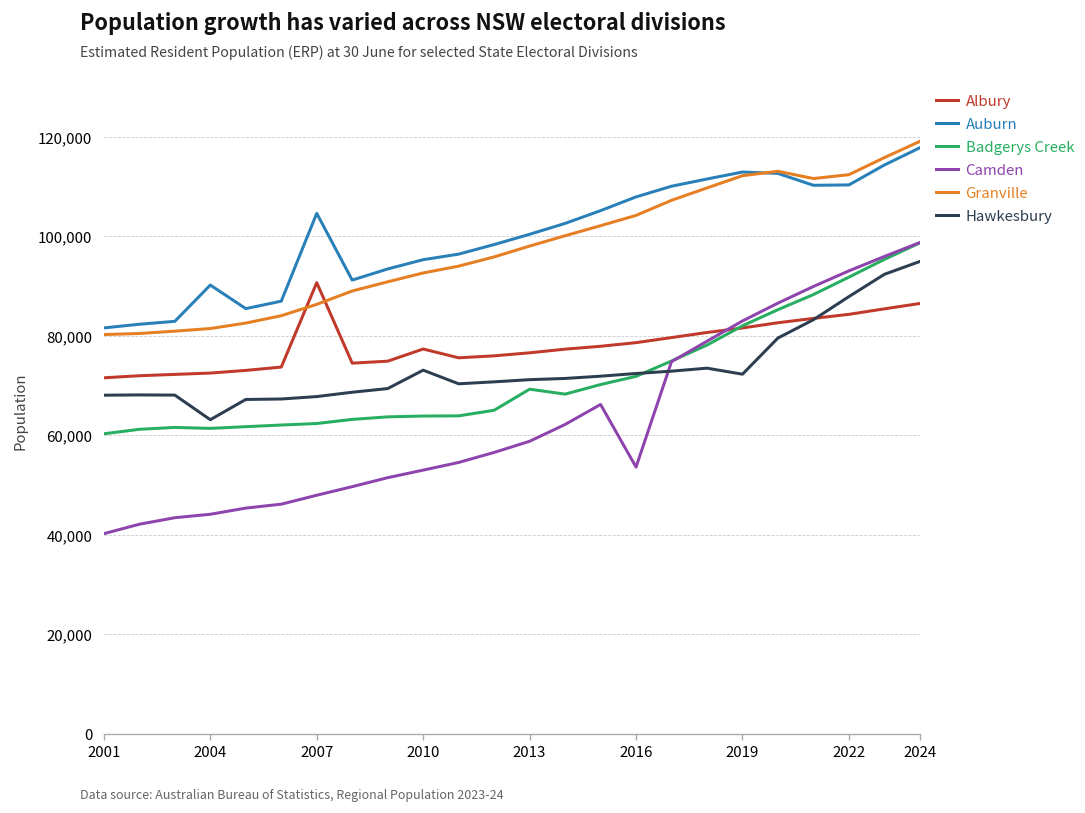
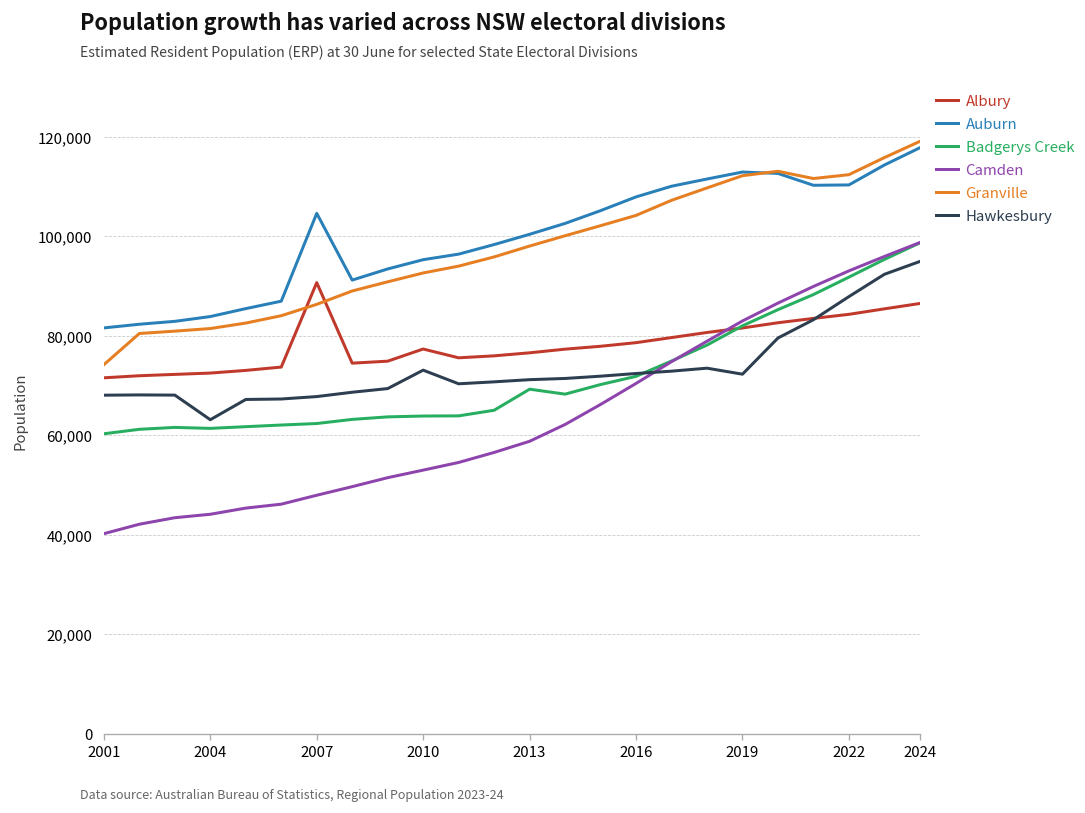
  {
    "Albury": {
      "2001": "72,000",
      "2004": "73,000",
      "2007": "91,000",
      "2010": "77,000",
      "2013": "77,000",
      "2016": "79,000",
      "2022": "84,000",
      "2024": "86,000"
    },
    "Auburn": {
      "2001": "82,000",
-     "2004": "90,000",
+     "2004": "84,000",
      "2007": "105,000",
      "2010": "95,000",
      "2013": "100,000",
      "2016": "108,000",
      "2019": "113,000",
      "2022": "110,000",
      "2024": "118,000"
    },
    "Badgerys Creek": {
      "2001": "60,000",
      "2004": "61,000",
      "2007": "62,000",
      "2010": "64,000",
      "2013": "69,000",
      "2022": "92,000"
    },
    "Camden": {
      "2001": "40,000",
      "2004": "44,000",
      "2007": "48,000",
      "2010": "53,000",
      "2013": "59,000",
-     "2016": "54,000",
+     "2016": "70,000",
      "2019": "83,000",
      "2022": "93,000"
    },
    "Granville": {
-     "2001": "80,000",
+     "2001": "74,000",
      "2004": "81,000",
      "2007": "86,000",
      "2010": "93,000",
      "2013": "98,000",
      "2016": "104,000",
      "2019": "112,000",
      "2022": "112,000",
      "2024": "119,000"
    },
    "Hawkesbury": {
      "2001": "68,000",
      "2004": "63,000",
      "2007": "68,000",
      "2010": "73,000",
      "2013": "71,000",
      "2019": "72,000",
      "2022": "88,000",
      "2024": "95,000"
    }
  }
